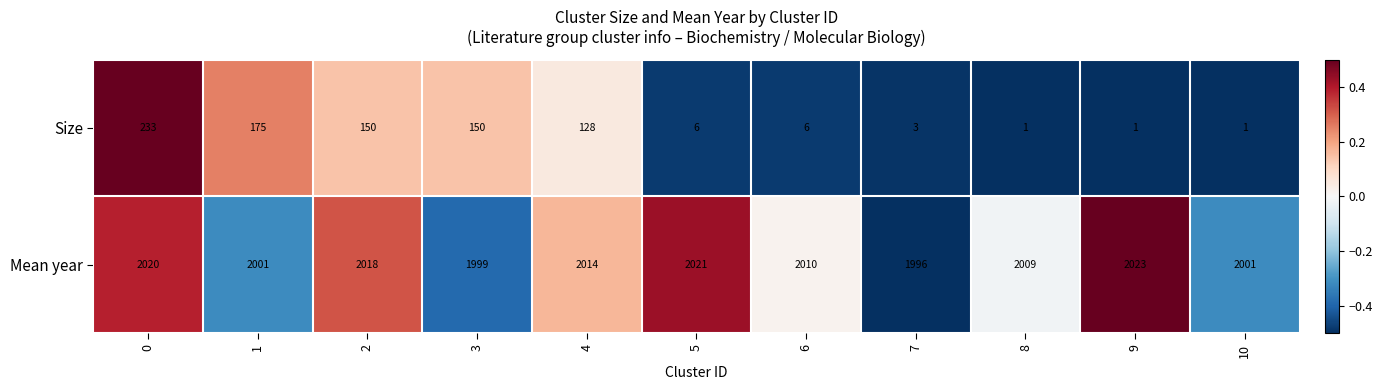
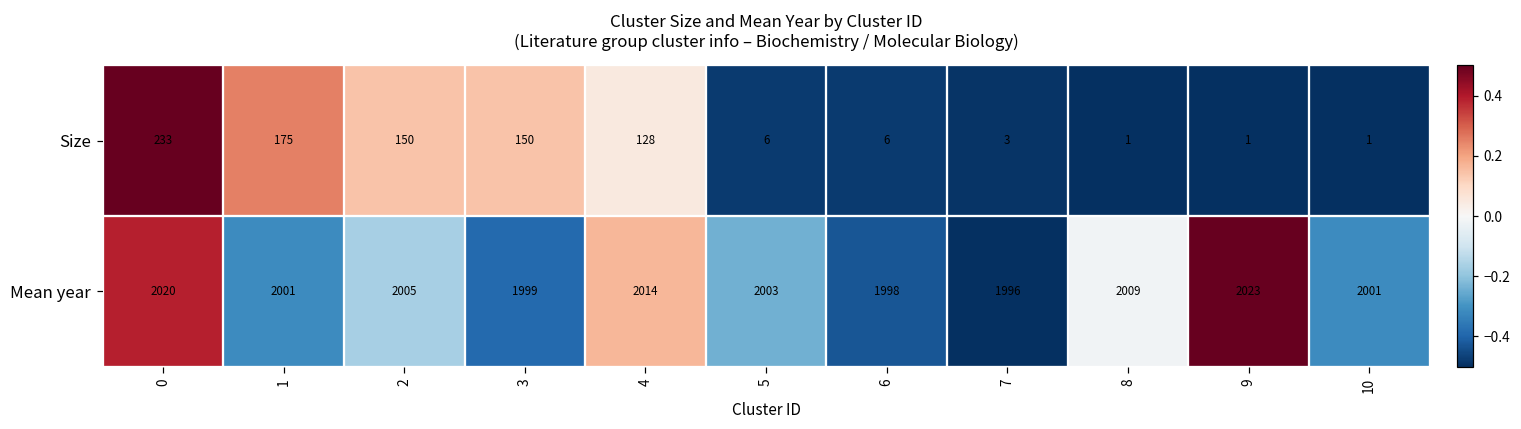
  {
    "Size": {
      "0": 233,
      "1": 175,
      "2": 150,
      "3": 150,
      "4": 128,
      "5": 6,
      "6": 6,
      "7": 3,
      "8": 1,
      "9": 1,
      "10": 1
    },
    "Mean year": {
      "0": 2020,
      "1": 2001,
-     "2": 2018,
+     "2": 2005,
      "3": 1999,
      "4": 2014,
-     "5": 2021,
-     "6": 2010,
+     "5": 2003,
+     "6": 1998,
      "7": 1996,
      "8": 2009,
      "9": 2023,
      "10": 2001
    }
  }
